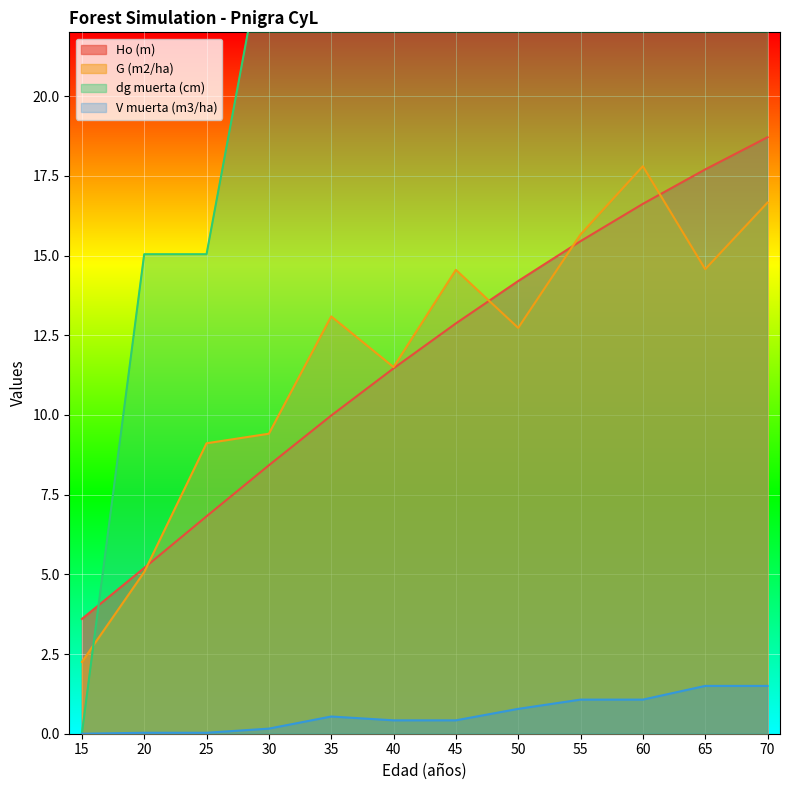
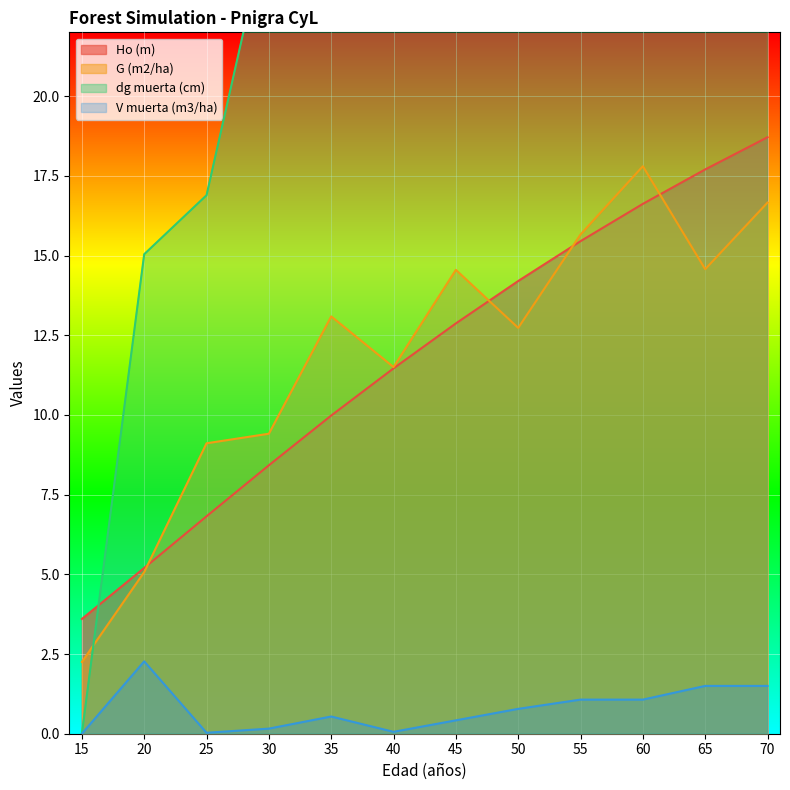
  {
    "Ho (m)": {
      "15": 3.6,
      "20": 5.2,
      "25": 6.8,
      "30": 8.4,
      "35": 10.0,
      "45": 12.9,
      "50": 14.2,
      "55": 15.5,
      "60": 16.6,
      "65": 17.7,
      "70": 18.7
    },
    "G (m2/ha)": {
      "15": 2.3,
      "20": 5.1,
      "25": 9.1,
      "30": 9.4,
      "35": 13.1,
      "45": 14.6,
      "50": 12.7,
      "55": 15.7,
      "60": 17.8,
      "65": 14.6,
      "70": 16.7
    },
    "dg muerta (cm)": {
      "20": 15.0,
-     "25": 15.0
+     "25": 16.9
    },
    "V muerta (m3/ha)": {
-     "20": 0.0,
+     "20": 2.3,
      "25": 0.0,
      "30": 0.2,
      "35": 0.5,
-     "40": 0.4,
+     "40": 0.1,
      "45": 0.4,
      "50": 0.8,
      "55": 1.1,
      "60": 1.1,
      "65": 1.5,
      "70": 1.5
    }
  }
